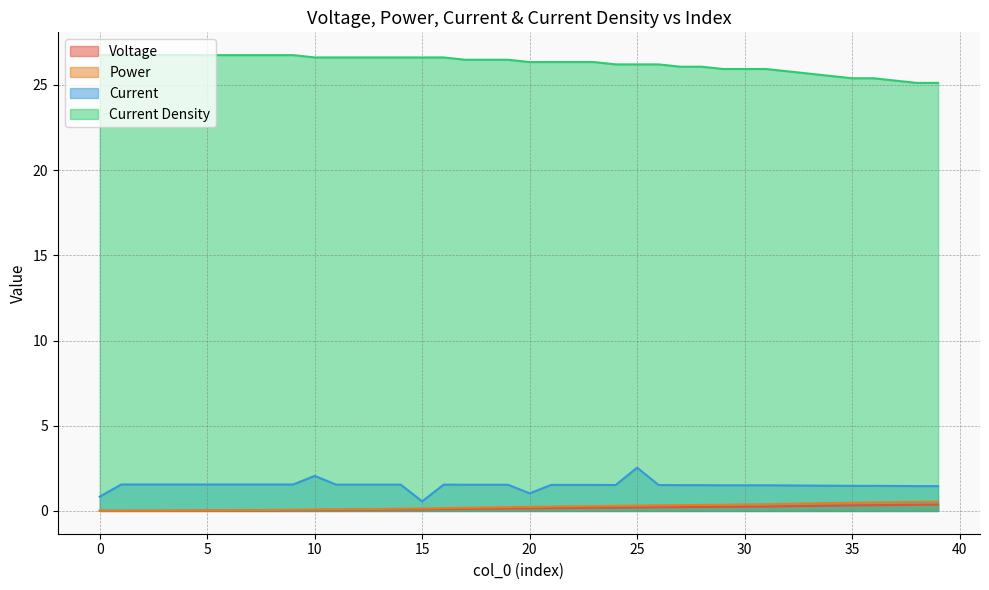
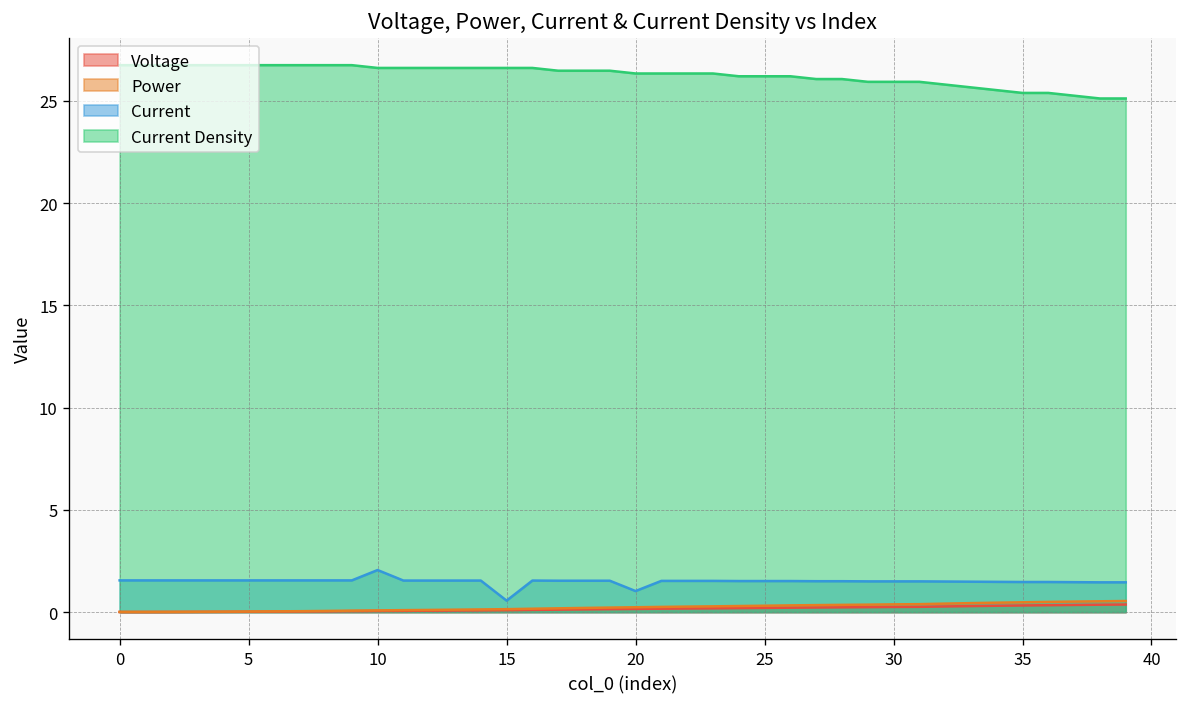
  {
    "Current": {
-     "0": 0.8,
+     "0": 1.6,
      "5": 1.6,
      "10": 2.1,
      "15": 0.6,
      "20": 1.0,
-     "25": 2.5,
+     "25": 1.5,
      "30": 1.5,
      "35": 1.5
    },
    "Current Density": {
      "10": 26.6,
      "15": 26.6,
      "20": 26.3,
      "25": 26.2,
      "30": 25.9,
      "35": 25.4
    }
  }
